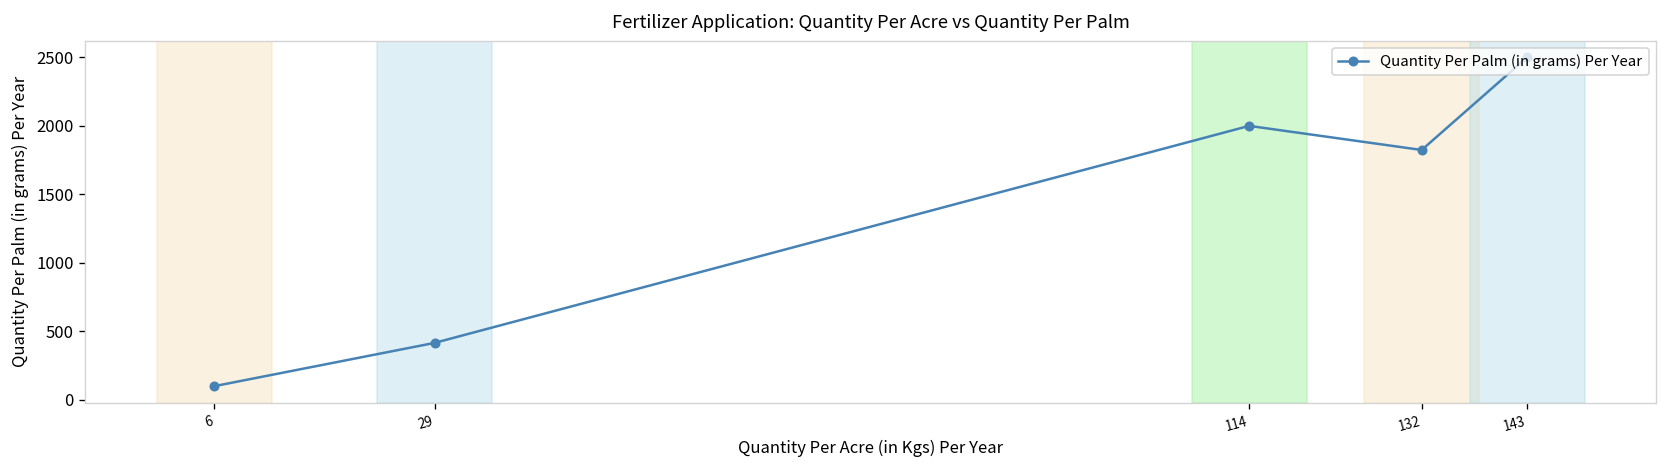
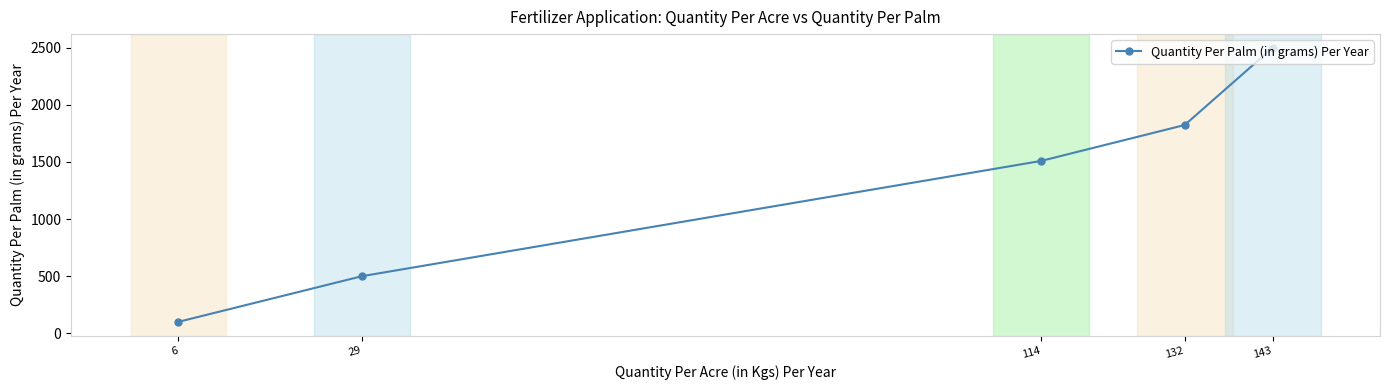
  {
    "6": 100,
-   "29": 420,
-   "114": 2000,
+   "29": 500,
+   "114": 1510,
    "132": 1820
  }
